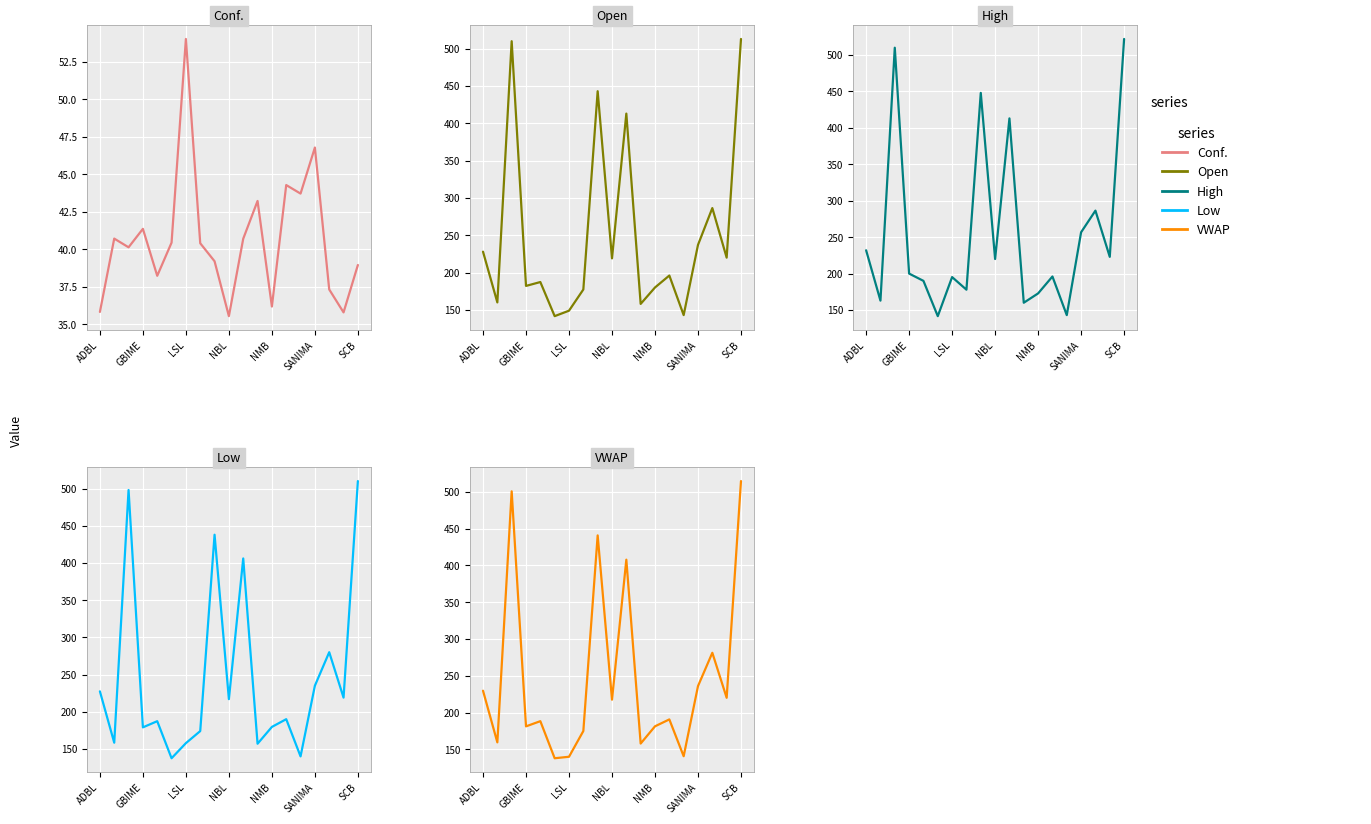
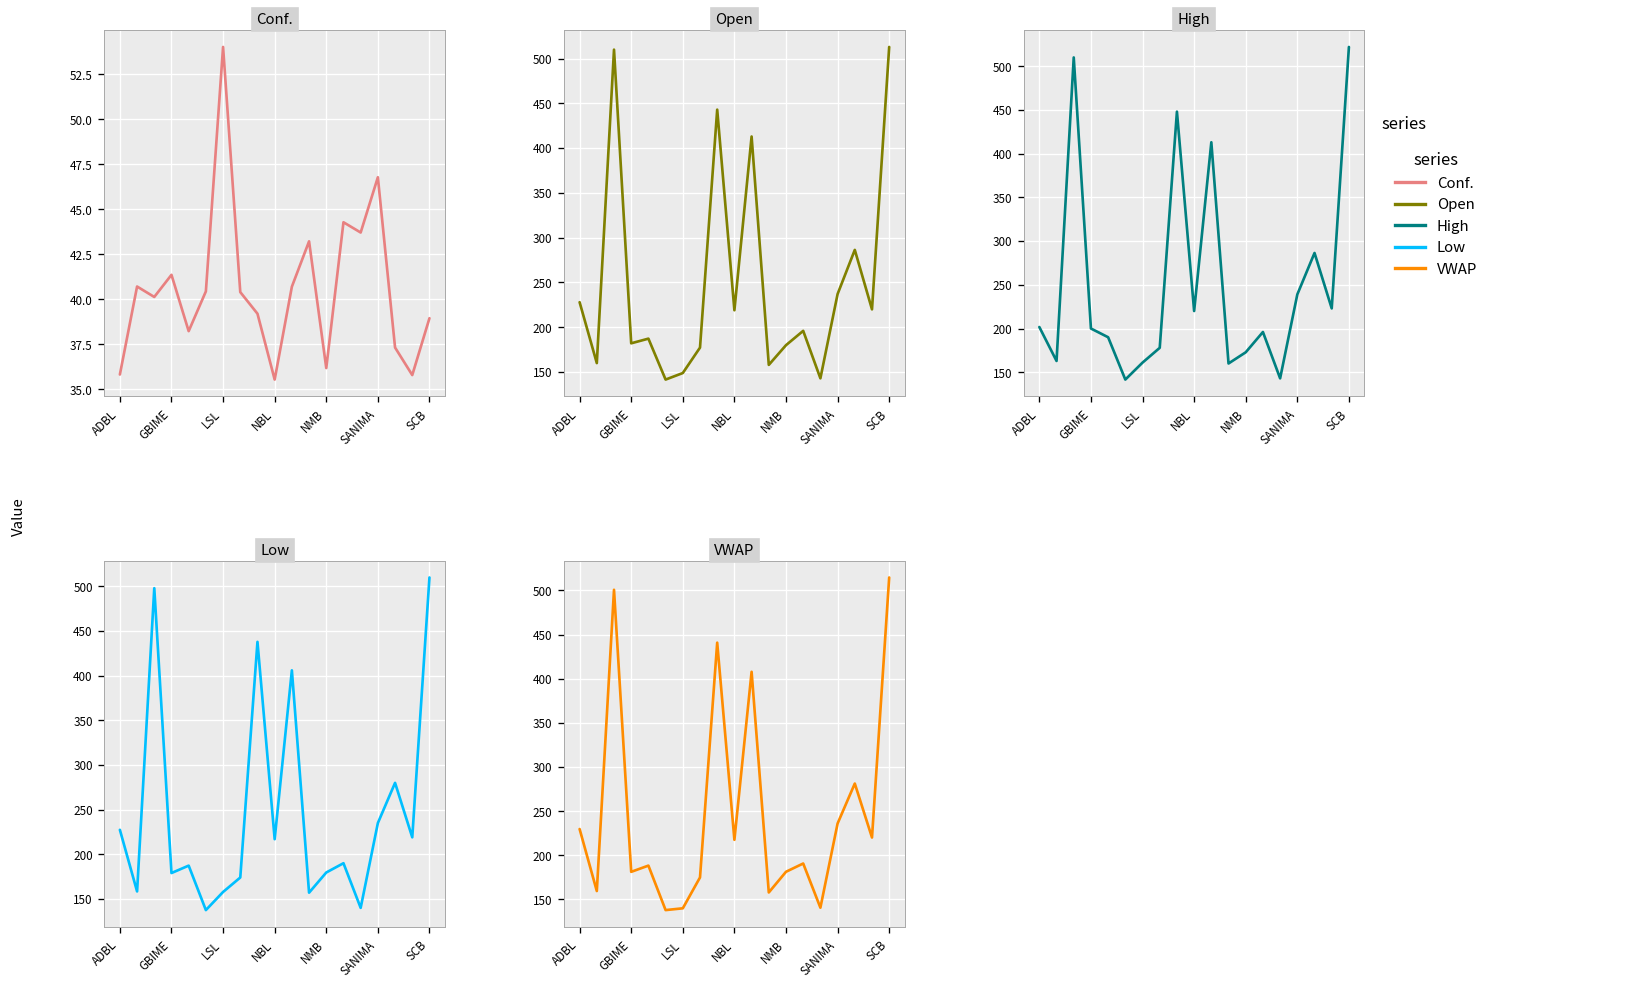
  {
    "Conf.": {
      "ADBL": 35.8,
      "GBIME": 41.4,
      "LSL": 54.0,
      "NBL": 35.6,
      "NMB": 36.2,
      "SANIMA": 46.8,
      "SCB": 39.0
    },
    "Open": {
      "ADBL": 230,
      "GBIME": 180,
      "LSL": 150,
      "NBL": 220,
      "NMB": 180,
      "SANIMA": 240,
      "SCB": 510
    },
    "High": {
-     "ADBL": 230,
+     "ADBL": 200,
      "GBIME": 200,
-     "LSL": 200,
+     "LSL": 160,
      "NBL": 220,
      "NMB": 170,
-     "SANIMA": 260,
+     "SANIMA": 240,
      "SCB": 520
    },
    "Low": {
      "ADBL": 230,
      "GBIME": 180,
      "LSL": 160,
      "NBL": 220,
      "NMB": 180,
      "SANIMA": 240,
      "SCB": 510
    },
    "VWAP": {
      "ADBL": 230,
      "GBIME": 180,
      "LSL": 140,
      "NBL": 220,
      "NMB": 180,
      "SANIMA": 240,
      "SCB": 510
    }
  }
